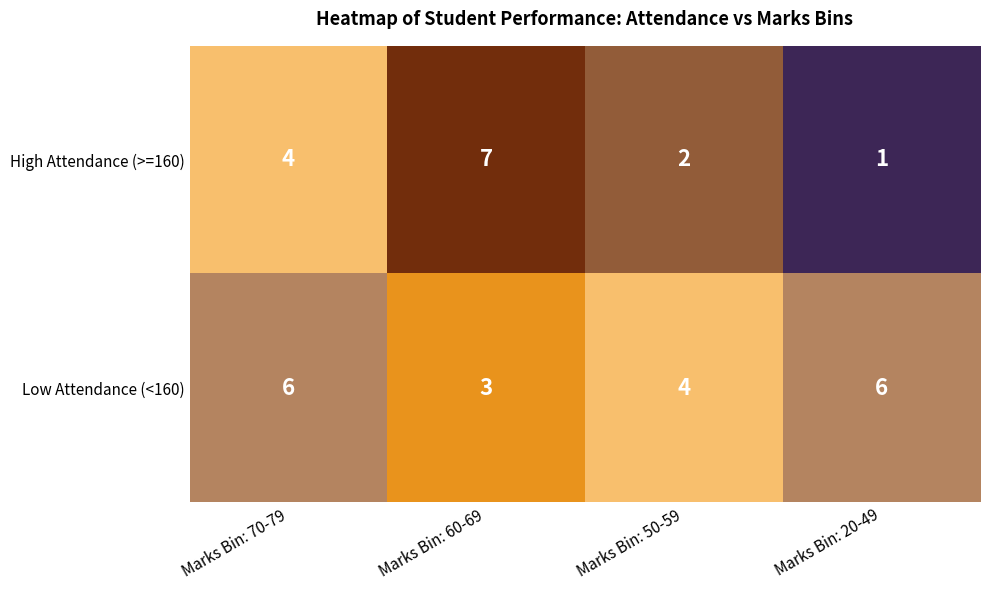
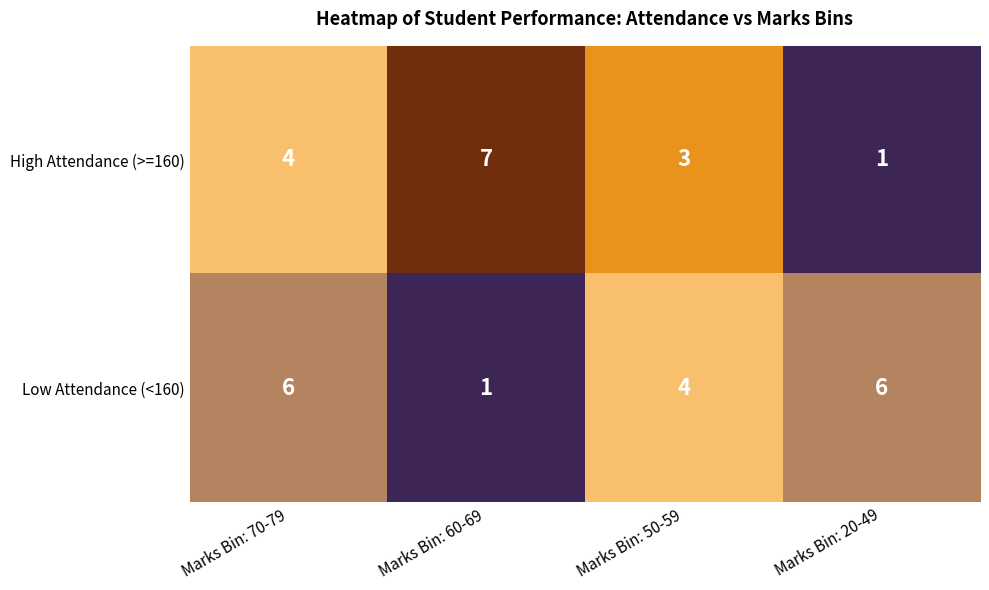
  {
    "High Attendance (>=160)": {
      "Marks Bin: 70-79": 4,
      "Marks Bin: 60-69": 7,
-     "Marks Bin: 50-59": 2,
+     "Marks Bin: 50-59": 3,
      "Marks Bin: 20-49": 1
    },
    "Low Attendance (<160)": {
      "Marks Bin: 70-79": 6,
-     "Marks Bin: 60-69": 3,
+     "Marks Bin: 60-69": 1,
      "Marks Bin: 50-59": 4,
      "Marks Bin: 20-49": 6
    }
  }
